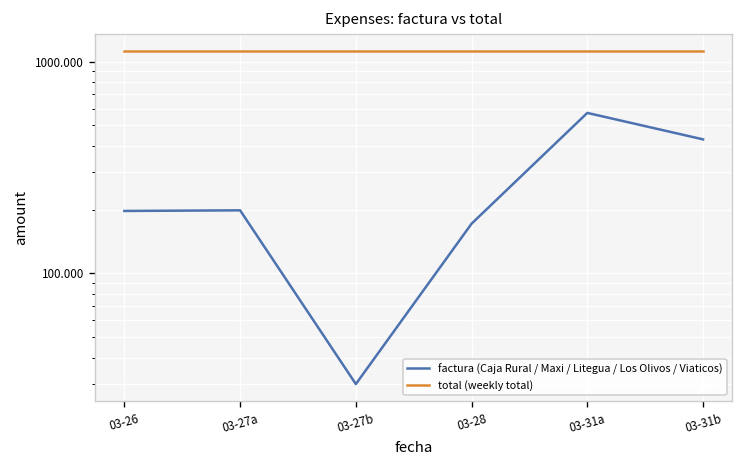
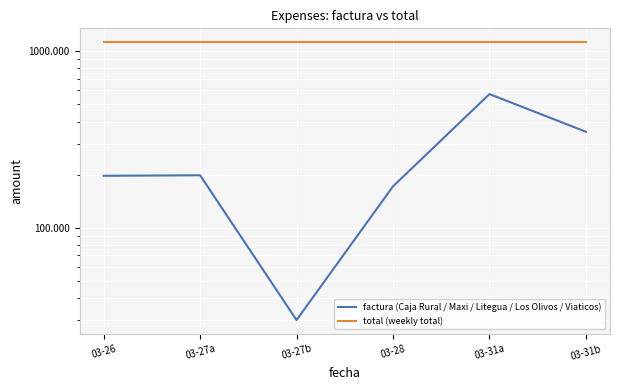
  {
    "factura (Caja Rural / Maxi / Litegua / Los Olivos / Viaticos)": {
      "03-26": 200,
      "03-27a": 200,
      "03-27b": 30,
      "03-28": 170,
      "03-31a": 570,
-     "03-31b": 430
+     "03-31b": 350
    },
    "total (weekly total)": {
      "03-26": 1100,
      "03-27a": 1100,
      "03-27b": 1100,
      "03-28": 1100,
      "03-31a": 1100,
      "03-31b": 1100
    }
  }
